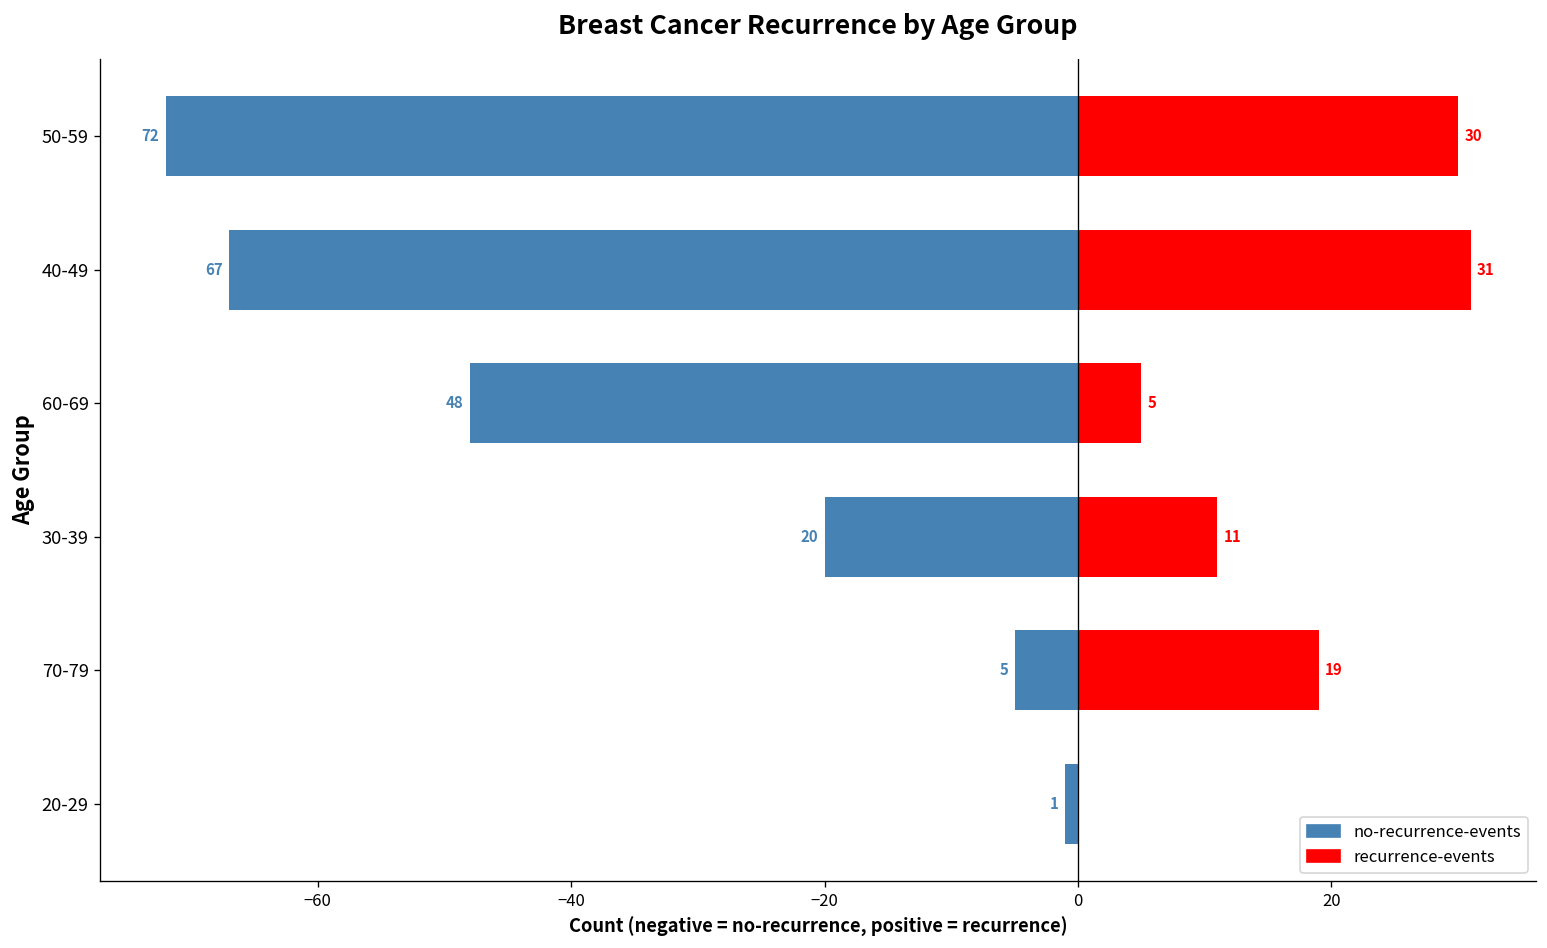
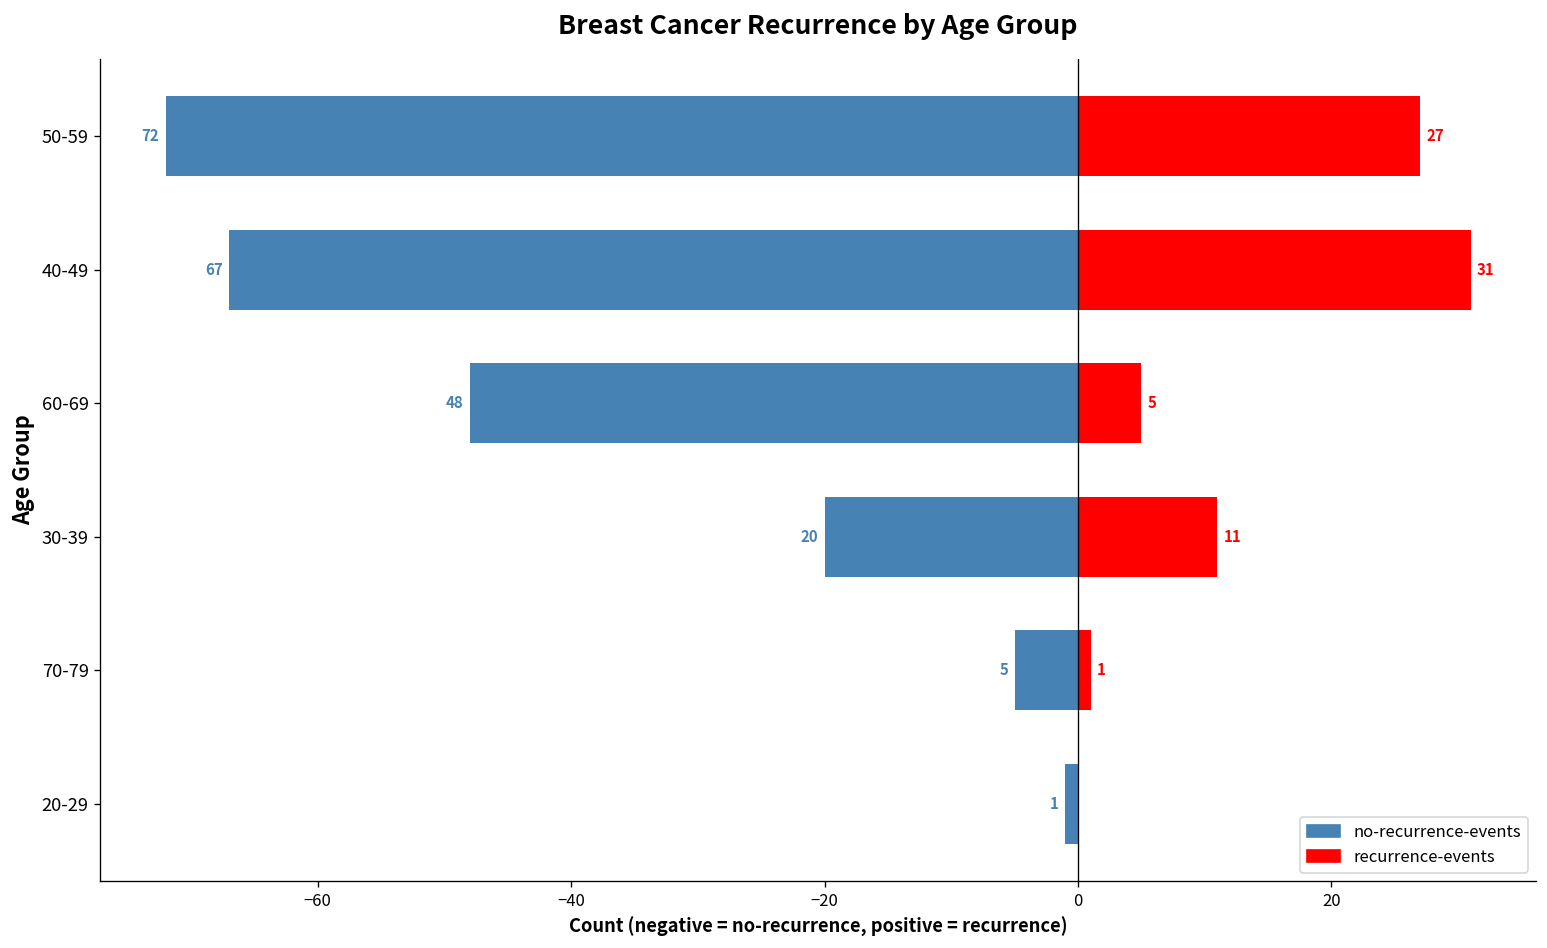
  {
    "recurrence-events": {
-     "50-59": 30,
+     "50-59": 27,
      "40-49": 31,
      "60-69": 5,
      "30-39": 11,
-     "70-79": 19
+     "70-79": 1
    }
  }
